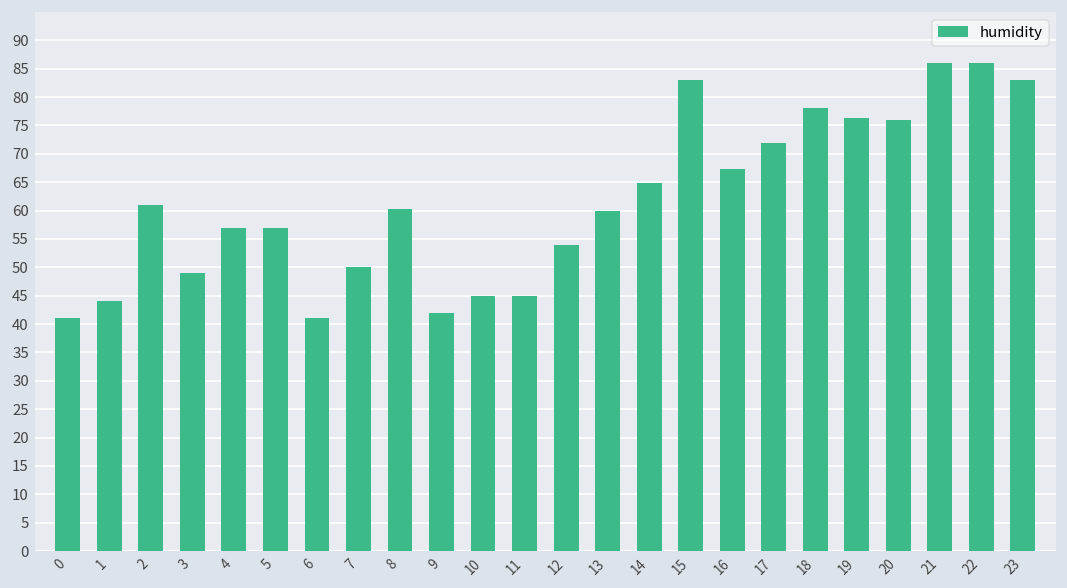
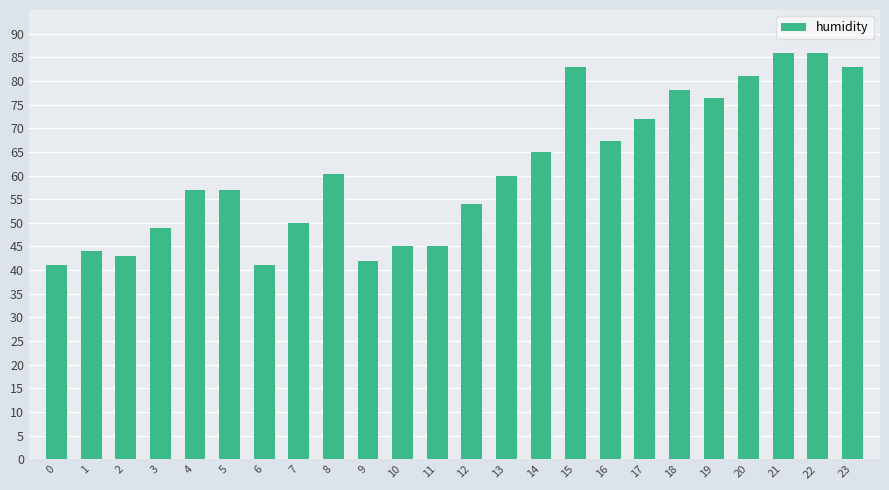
  {
    "0": 41,
    "1": 44,
-   "2": 61,
+   "2": 43,
    "3": 49,
    "4": 57,
    "5": 57,
    "6": 41,
    "7": 50,
    "8": 60,
    "9": 42,
    "10": 45,
    "11": 45,
    "12": 54,
    "13": 60,
    "14": 65,
    "15": 83,
    "16": 67,
    "17": 72,
    "18": 78,
    "19": 76,
-   "20": 76,
+   "20": 81,
    "21": 86,
    "22": 86,
    "23": 83
  }
